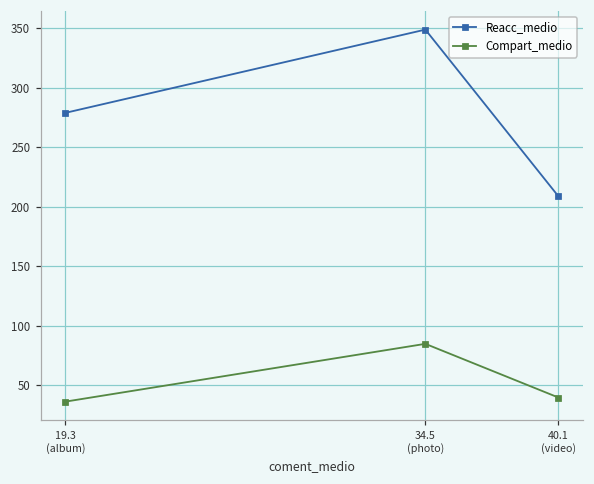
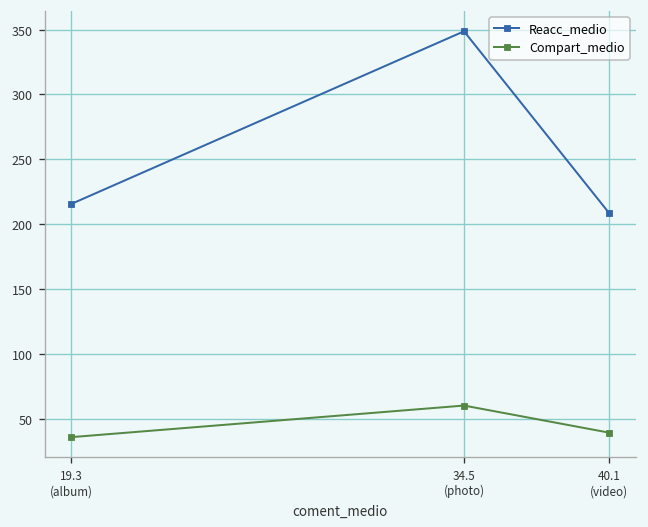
  {
    "Reacc_medio": {
-     "19.3 (album)": 279,
+     "19.3 (album)": 216,
      "34.5 (photo)": 349,
      "40.1 (video)": 209
    },
    "Compart_medio": {
      "19.3 (album)": 36,
-     "34.5 (photo)": 85,
+     "34.5 (photo)": 60,
      "40.1 (video)": 40
    }
  }
